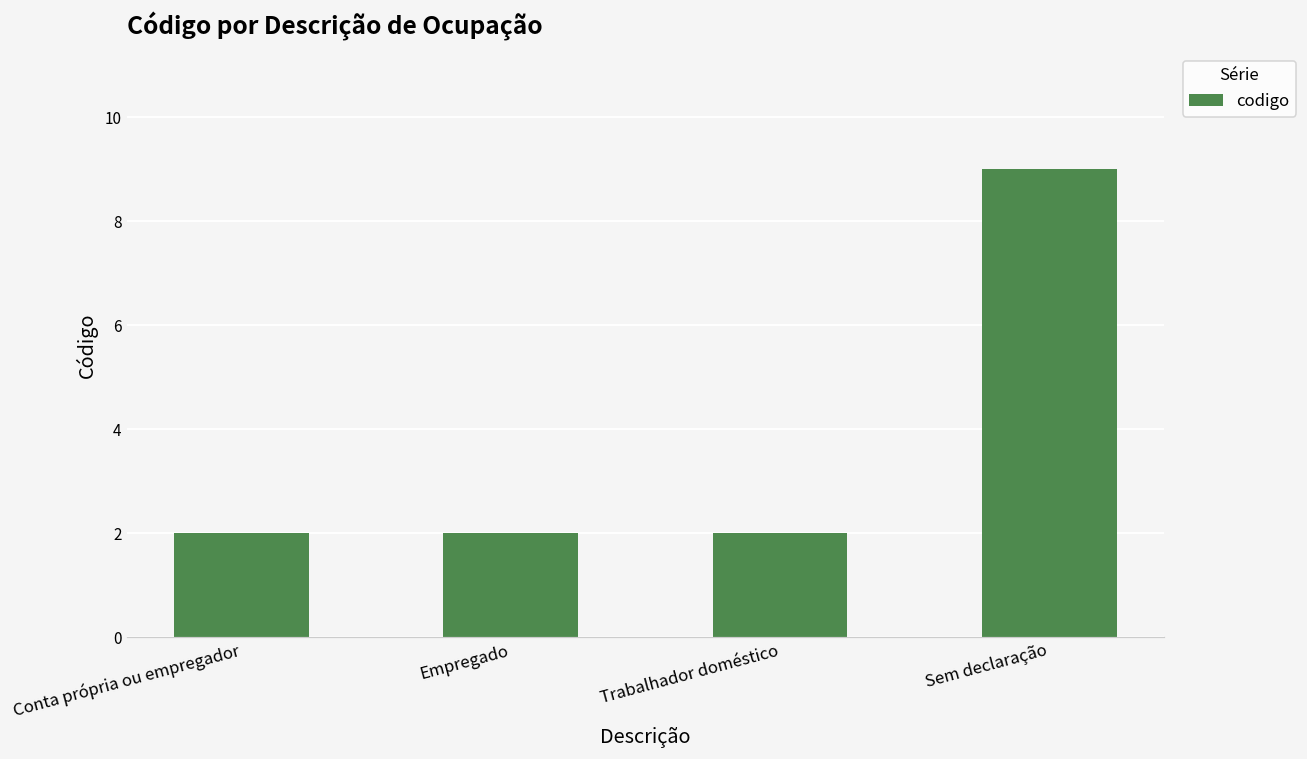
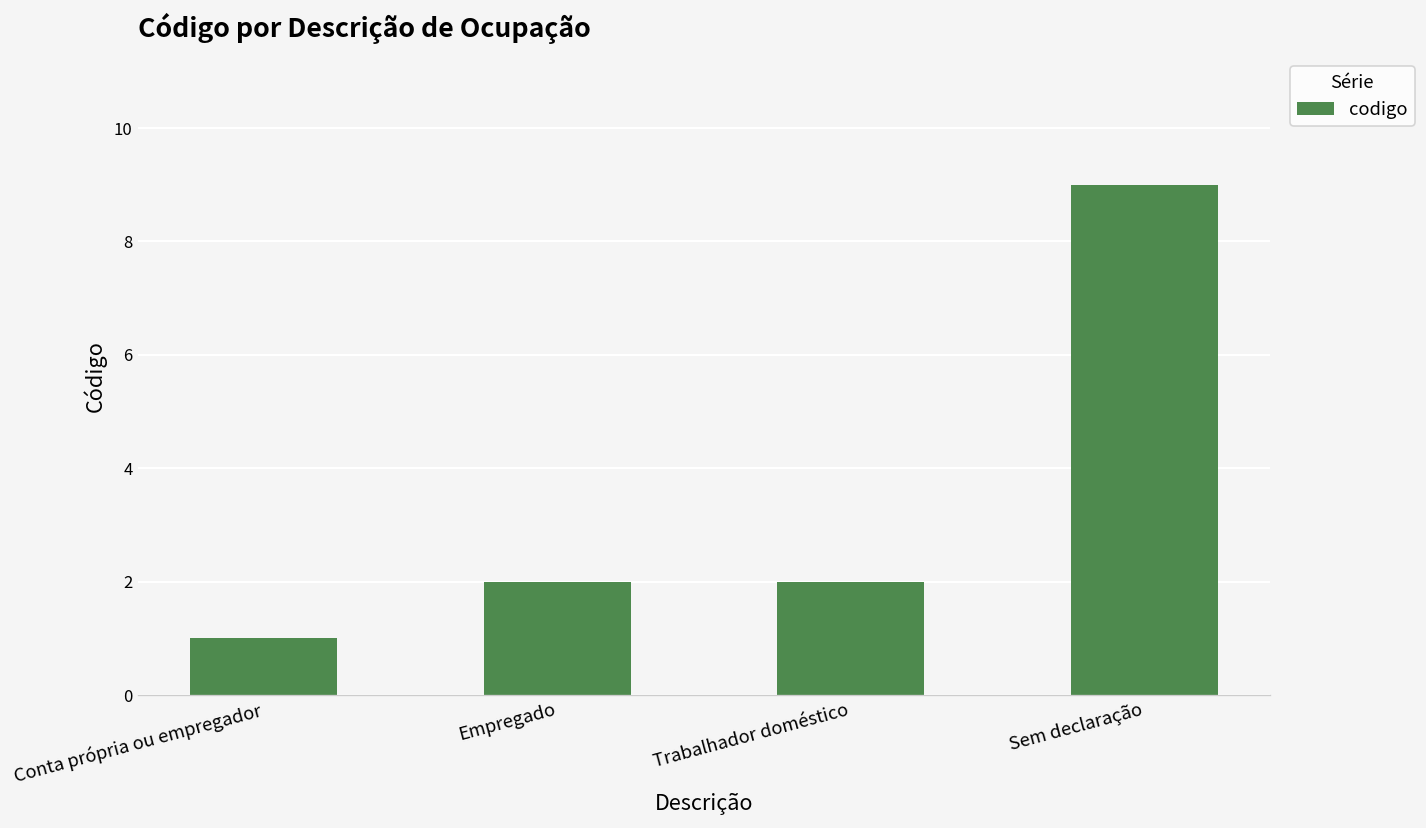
  {
-   "Conta própria ou empregador": 2,
+   "Conta própria ou empregador": 1,
    "Empregado": 2,
    "Trabalhador doméstico": 2,
    "Sem declaração": 9
  }
